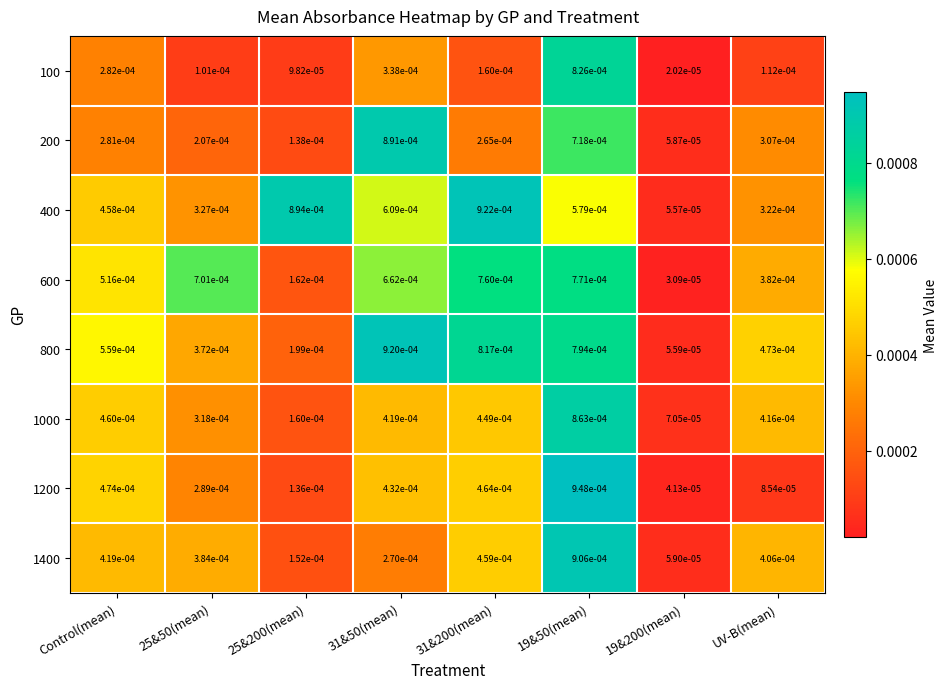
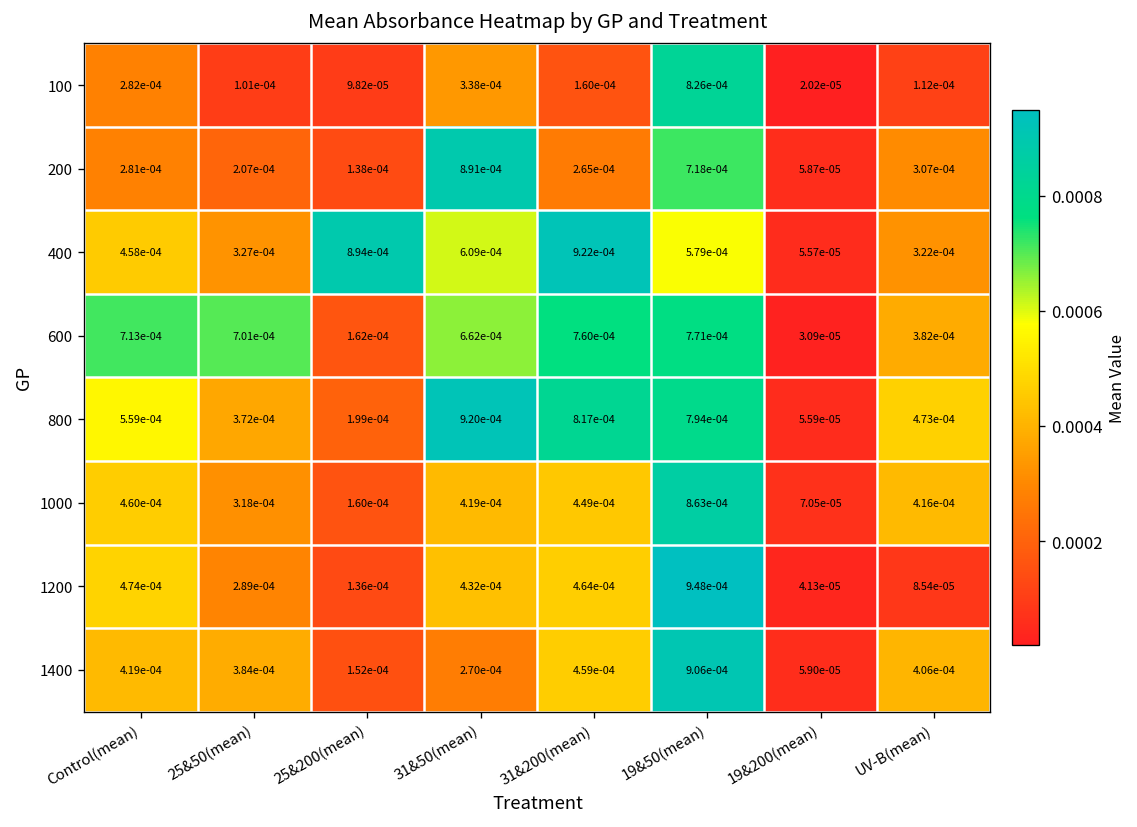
  {
    "100": {
      "Control(mean)": "2.82e-04",
      "25&50(mean)": "1.01e-04",
      "25&200(mean)": "9.82e-05",
      "31&50(mean)": "3.38e-04",
      "31&200(mean)": "1.60e-04",
      "19&50(mean)": "8.26e-04",
      "19&200(mean)": "2.02e-05",
      "UV-B(mean)": "1.12e-04"
    },
    "200": {
      "Control(mean)": "2.81e-04",
      "25&50(mean)": "2.07e-04",
      "25&200(mean)": "1.38e-04",
      "31&50(mean)": "8.91e-04",
      "31&200(mean)": "2.65e-04",
      "19&50(mean)": "7.18e-04",
      "19&200(mean)": "5.87e-05",
      "UV-B(mean)": "3.07e-04"
    },
    "400": {
      "Control(mean)": "4.58e-04",
      "25&50(mean)": "3.27e-04",
      "25&200(mean)": "8.94e-04",
      "31&50(mean)": "6.09e-04",
      "31&200(mean)": "9.22e-04",
      "19&50(mean)": "5.79e-04",
      "19&200(mean)": "5.57e-05",
      "UV-B(mean)": "3.22e-04"
    },
    "600": {
-     "Control(mean)": "5.16e-04",
+     "Control(mean)": "7.13e-04",
      "25&50(mean)": "7.01e-04",
      "25&200(mean)": "1.62e-04",
      "31&50(mean)": "6.62e-04",
      "31&200(mean)": "7.60e-04",
      "19&50(mean)": "7.71e-04",
      "19&200(mean)": "3.09e-05",
      "UV-B(mean)": "3.82e-04"
    },
    "800": {
      "Control(mean)": "5.59e-04",
      "25&50(mean)": "3.72e-04",
      "25&200(mean)": "1.99e-04",
      "31&50(mean)": "9.20e-04",
      "31&200(mean)": "8.17e-04",
      "19&50(mean)": "7.94e-04",
      "19&200(mean)": "5.59e-05",
      "UV-B(mean)": "4.73e-04"
    },
    "1000": {
      "Control(mean)": "4.60e-04",
      "25&50(mean)": "3.18e-04",
      "25&200(mean)": "1.60e-04",
      "31&50(mean)": "4.19e-04",
      "31&200(mean)": "4.49e-04",
      "19&50(mean)": "8.63e-04",
      "19&200(mean)": "7.05e-05",
      "UV-B(mean)": "4.16e-04"
    },
    "1200": {
      "Control(mean)": "4.74e-04",
      "25&50(mean)": "2.89e-04",
      "25&200(mean)": "1.36e-04",
      "31&50(mean)": "4.32e-04",
      "31&200(mean)": "4.64e-04",
      "19&50(mean)": "9.48e-04",
      "19&200(mean)": "4.13e-05",
      "UV-B(mean)": "8.54e-05"
    },
    "1400": {
      "Control(mean)": "4.19e-04",
      "25&50(mean)": "3.84e-04",
      "25&200(mean)": "1.52e-04",
      "31&50(mean)": "2.70e-04",
      "31&200(mean)": "4.59e-04",
      "19&50(mean)": "9.06e-04",
      "19&200(mean)": "5.90e-05",
      "UV-B(mean)": "4.06e-04"
    }
  }
